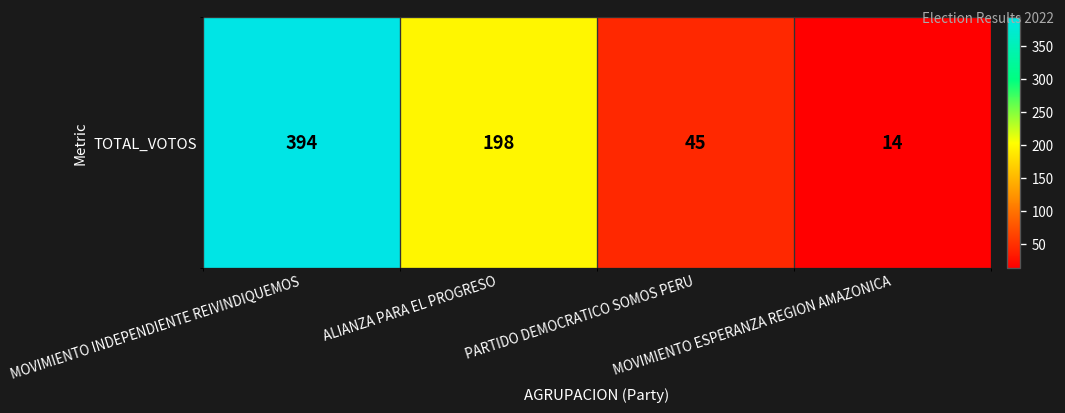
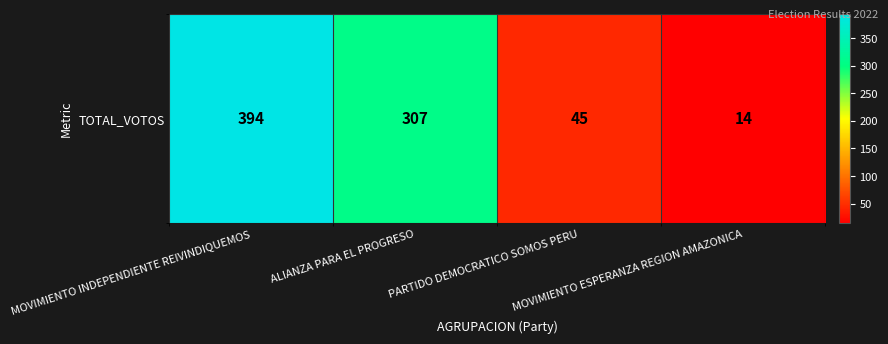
  {
    "TOTAL_VOTOS": {
      "MOVIMIENTO INDEPENDIENTE REIVINDIQUEMOS": 394,
-     "ALIANZA PARA EL PROGRESO": 198,
+     "ALIANZA PARA EL PROGRESO": 307,
      "PARTIDO DEMOCRATICO SOMOS PERU": 45,
      "MOVIMIENTO ESPERANZA REGION AMAZONICA": 14
    }
  }
